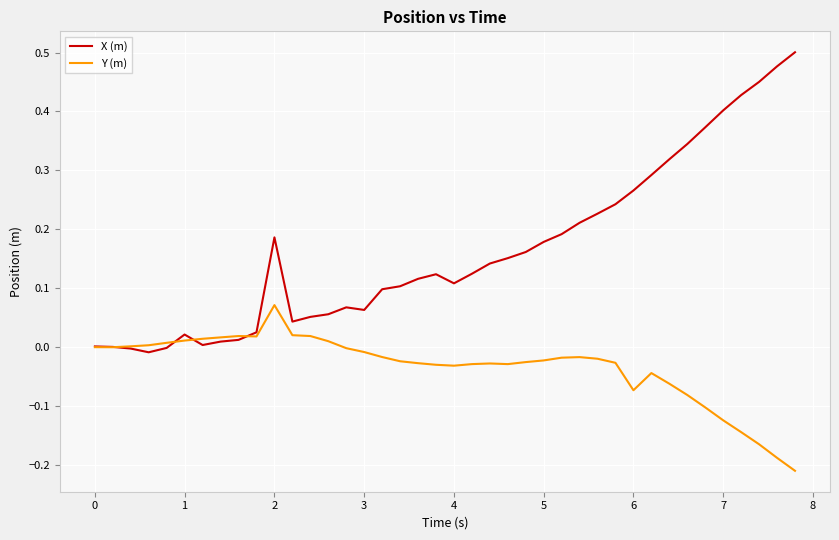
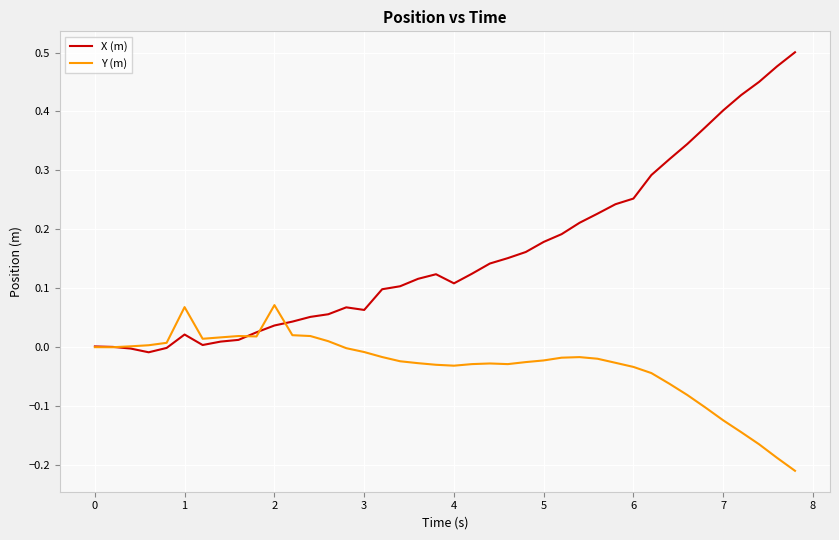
  {
    "X (m)": {
      "1": 0.02,
-     "2": 0.19,
+     "2": 0.04,
      "3": 0.06,
      "4": 0.11,
      "5": 0.18,
-     "6": 0.27,
+     "6": 0.25,
      "7": 0.40
    },
    "Y (m)": {
-     "1": 0.01,
+     "1": 0.07,
      "2": 0.07,
      "3": -0.01,
      "4": -0.03,
      "5": -0.02,
-     "6": -0.07,
+     "6": -0.03,
      "7": -0.12
    }
  }
